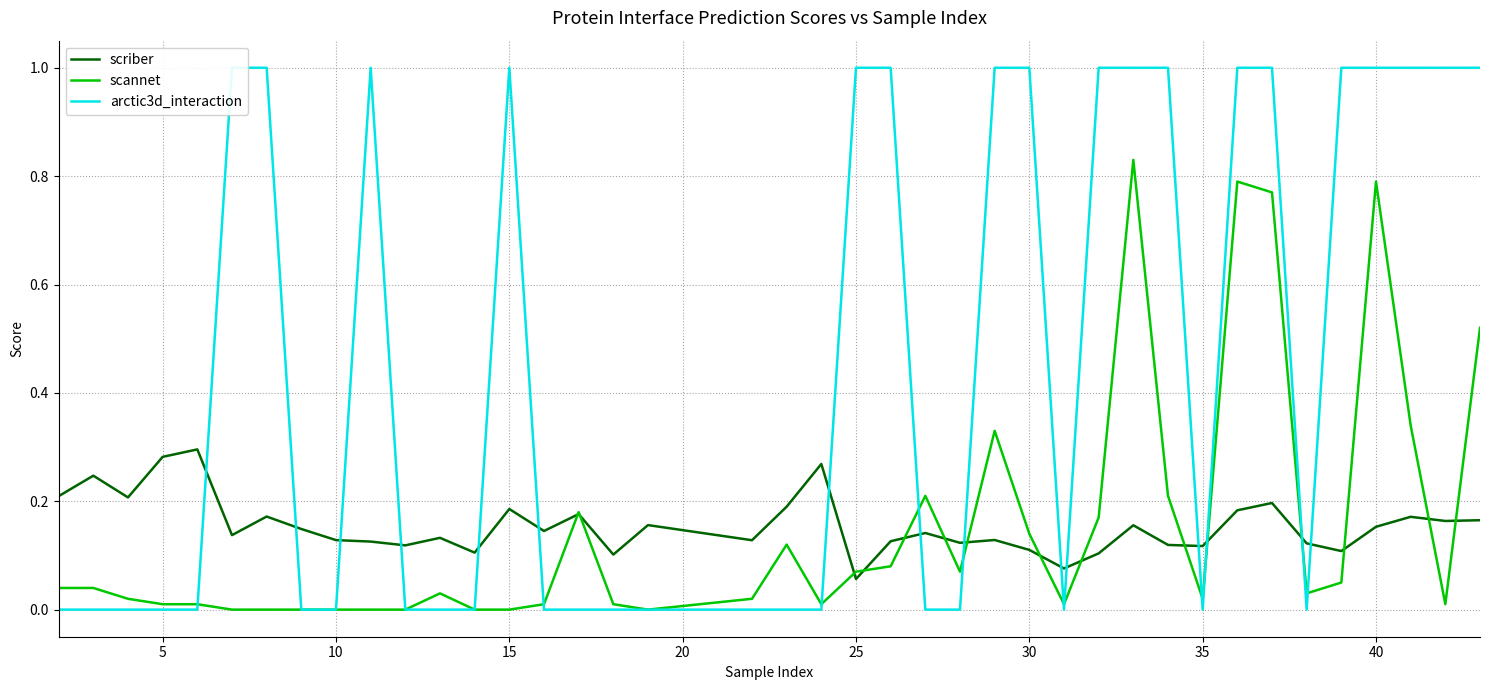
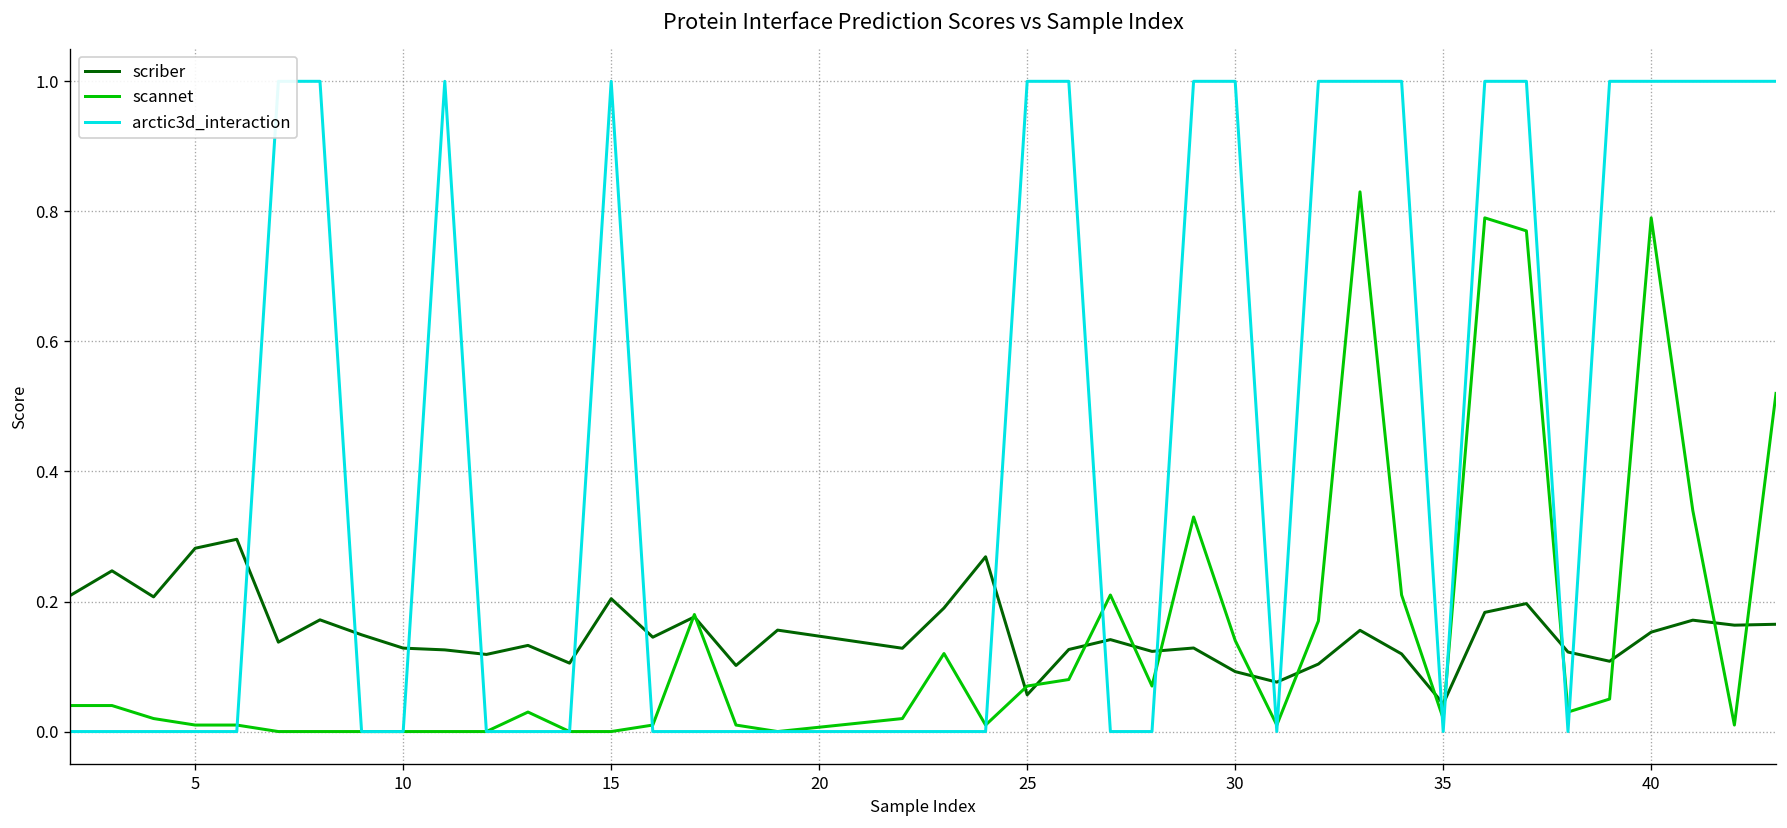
  {
    "scriber": {
      "5": 0.28,
      "10": 0.13,
-     "15": 0.19,
+     "15": 0.20,
      "25": 0.06,
-     "30": 0.11,
-     "35": 0.12,
+     "30": 0.09,
+     "35": 0.04,
      "40": 0.15
    },
    "scannet": {
      "5": 0.01,
      "15": 0.00,
      "25": 0.07,
      "30": 0.14,
      "35": 0.02,
      "40": 0.79
    },
    "arctic3d_interaction": {
      "5": 0.00,
      "15": 1.00,
      "25": 1.00,
      "30": 1.00,
      "35": 0.00,
      "40": 1.00
    }
  }
